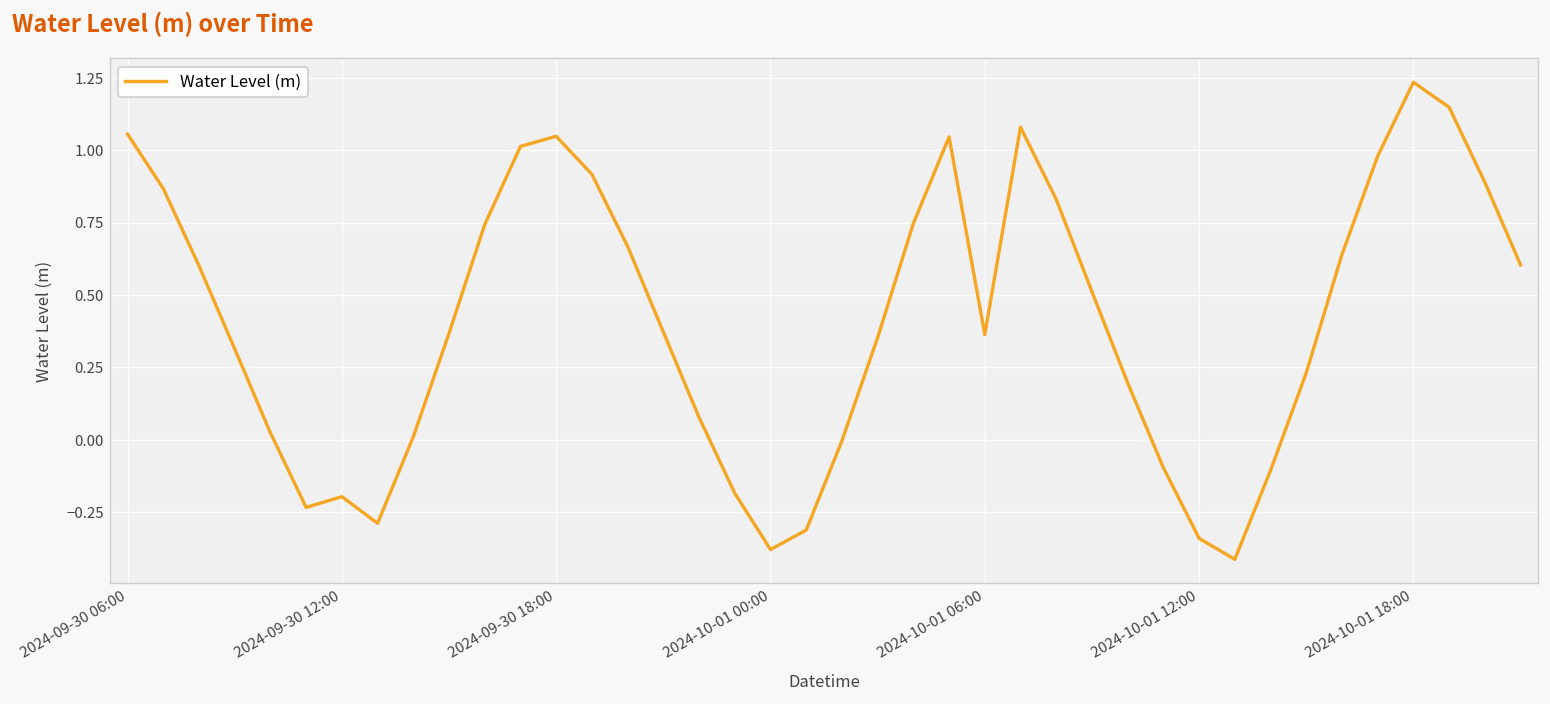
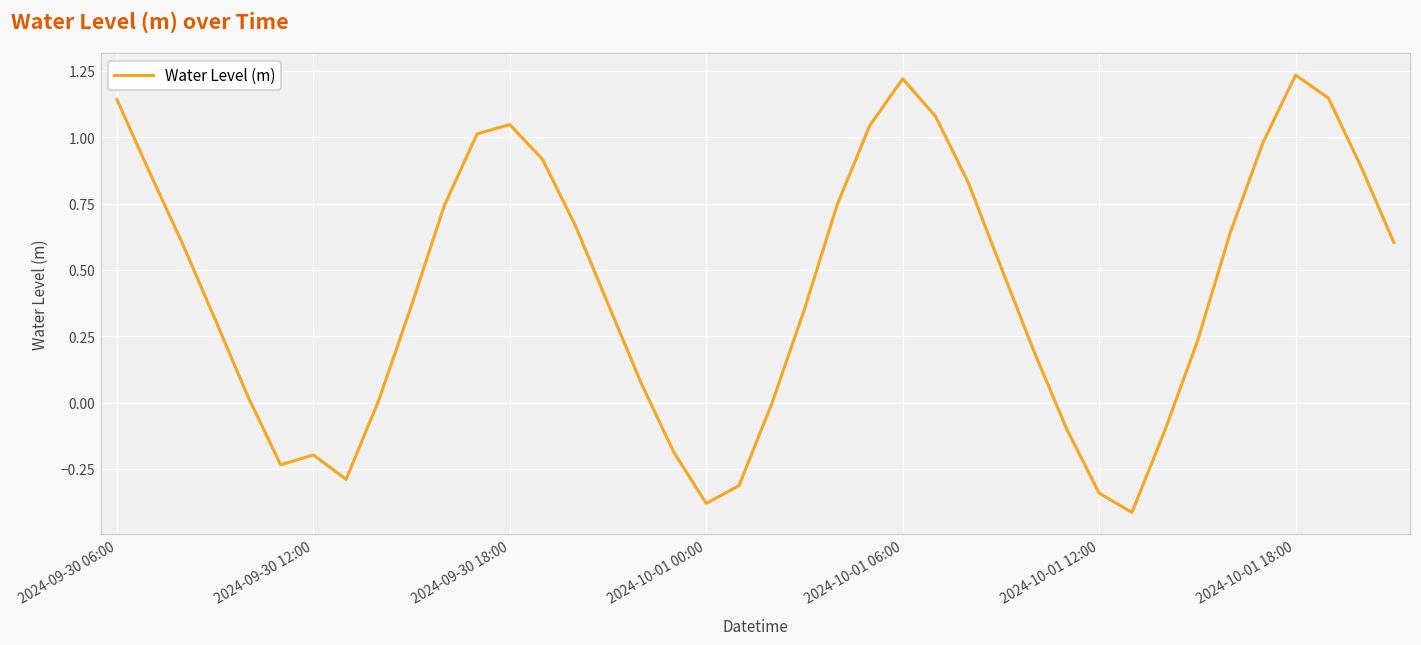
  {
-   "2024-09-30 06:00": 1.06,
+   "2024-09-30 06:00": 1.14,
    "2024-09-30 12:00": -0.20,
    "2024-09-30 18:00": 1.05,
    "2024-10-01 00:00": -0.38,
-   "2024-10-01 06:00": 0.36,
+   "2024-10-01 06:00": 1.22,
    "2024-10-01 12:00": -0.34,
    "2024-10-01 18:00": 1.23
  }
